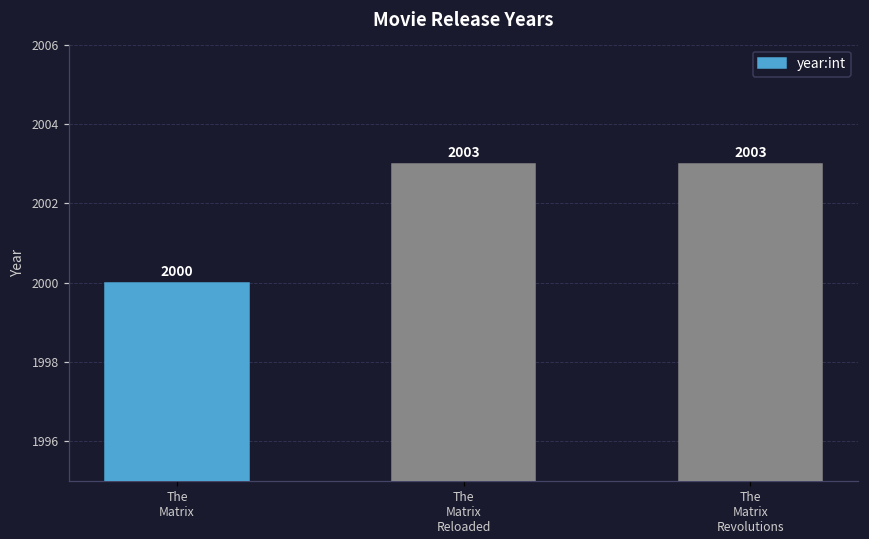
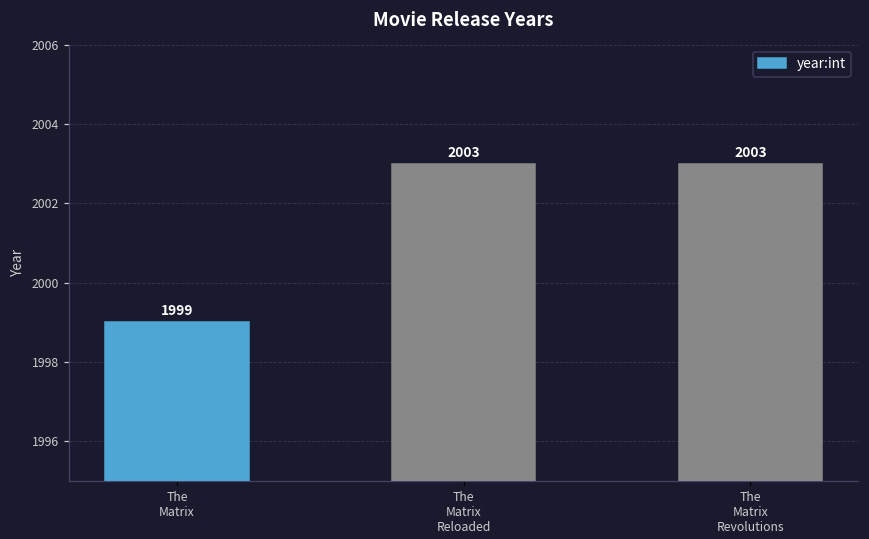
  {
-   "The Matrix": 2000,
+   "The Matrix": 1999,
    "The Matrix Reloaded": 2003,
    "The Matrix Revolutions": 2003
  }
